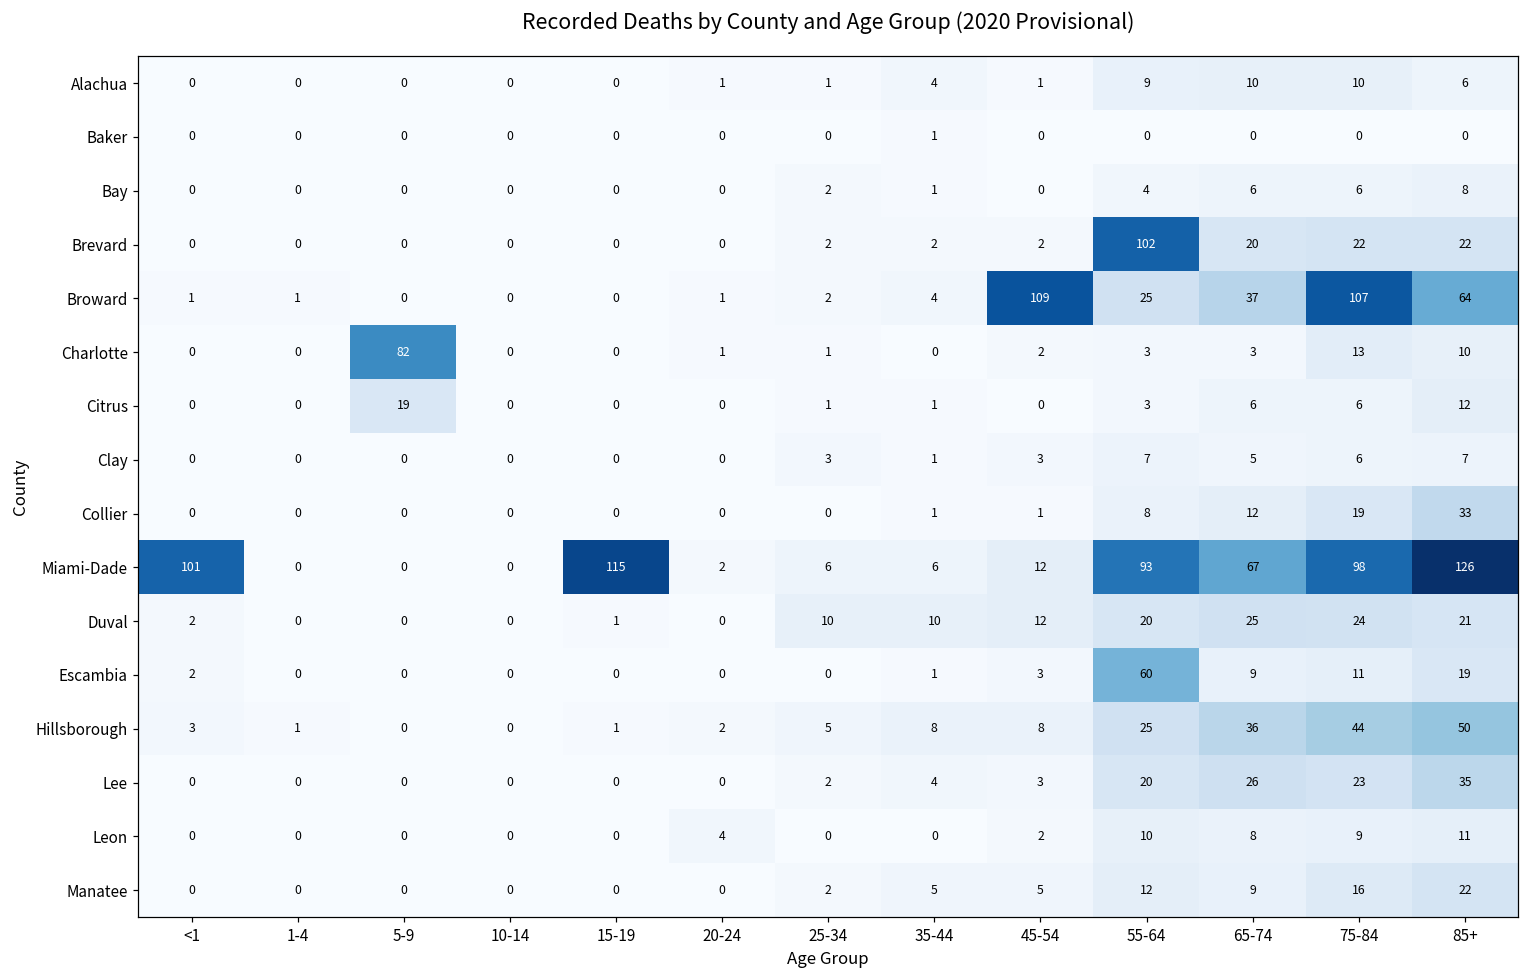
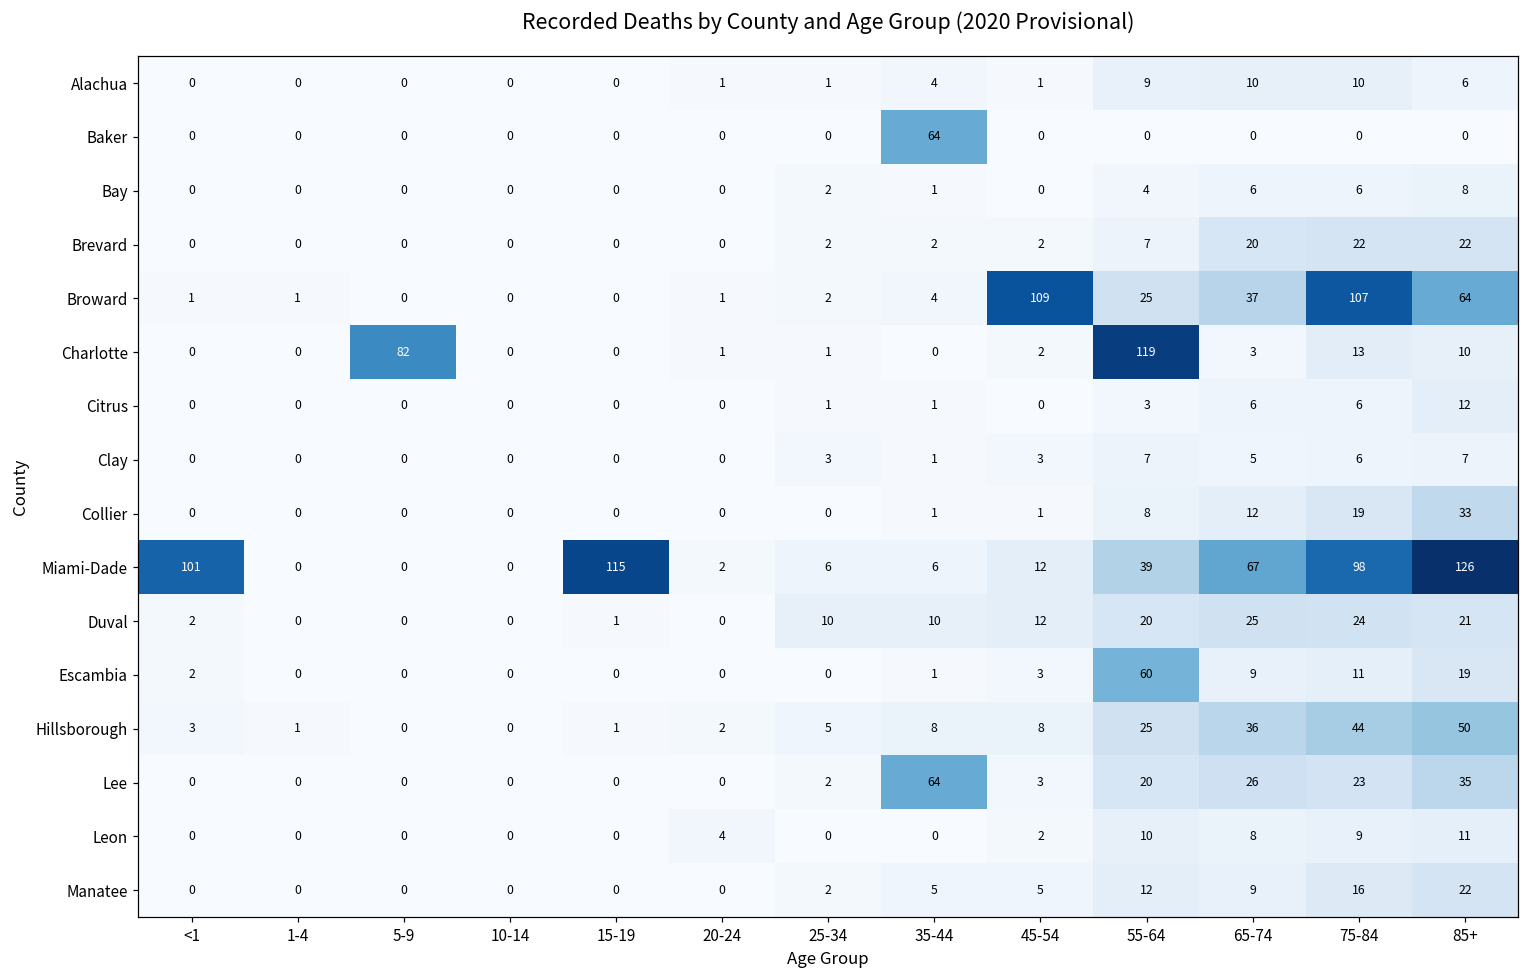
  {
    "Baker": {
      "<1": 0,
      "1-4": 0,
      "5-9": 0,
      "10-14": 0,
      "15-19": 0,
      "20-24": 0,
      "25-34": 0,
-     "35-44": 1,
+     "35-44": 64,
      "45-54": 0,
      "55-64": 0,
      "65-74": 0,
      "75-84": 0,
      "85+": 0
    },
    "Brevard": {
      "<1": 0,
      "1-4": 0,
      "5-9": 0,
      "10-14": 0,
      "15-19": 0,
      "20-24": 0,
      "25-34": 2,
      "35-44": 2,
      "45-54": 2,
-     "55-64": 102,
+     "55-64": 7,
      "65-74": 20,
      "75-84": 22,
      "85+": 22
    },
    "Charlotte": {
      "<1": 0,
      "1-4": 0,
      "5-9": 82,
      "10-14": 0,
      "15-19": 0,
      "20-24": 1,
      "25-34": 1,
      "35-44": 0,
      "45-54": 2,
-     "55-64": 3,
+     "55-64": 119,
      "65-74": 3,
      "75-84": 13,
      "85+": 10
    },
    "Citrus": {
      "<1": 0,
      "1-4": 0,
-     "5-9": 19,
+     "5-9": 0,
      "10-14": 0,
      "15-19": 0,
      "20-24": 0,
      "25-34": 1,
      "35-44": 1,
      "45-54": 0,
      "55-64": 3,
      "65-74": 6,
      "75-84": 6,
      "85+": 12
    },
    "Miami-Dade": {
      "<1": 101,
      "1-4": 0,
      "5-9": 0,
      "10-14": 0,
      "15-19": 115,
      "20-24": 2,
      "25-34": 6,
      "35-44": 6,
      "45-54": 12,
-     "55-64": 93,
+     "55-64": 39,
      "65-74": 67,
      "75-84": 98,
      "85+": 126
    },
    "Lee": {
      "<1": 0,
      "1-4": 0,
      "5-9": 0,
      "10-14": 0,
      "15-19": 0,
      "20-24": 0,
      "25-34": 2,
-     "35-44": 4,
+     "35-44": 64,
      "45-54": 3,
      "55-64": 20,
      "65-74": 26,
      "75-84": 23,
      "85+": 35
    }
  }
